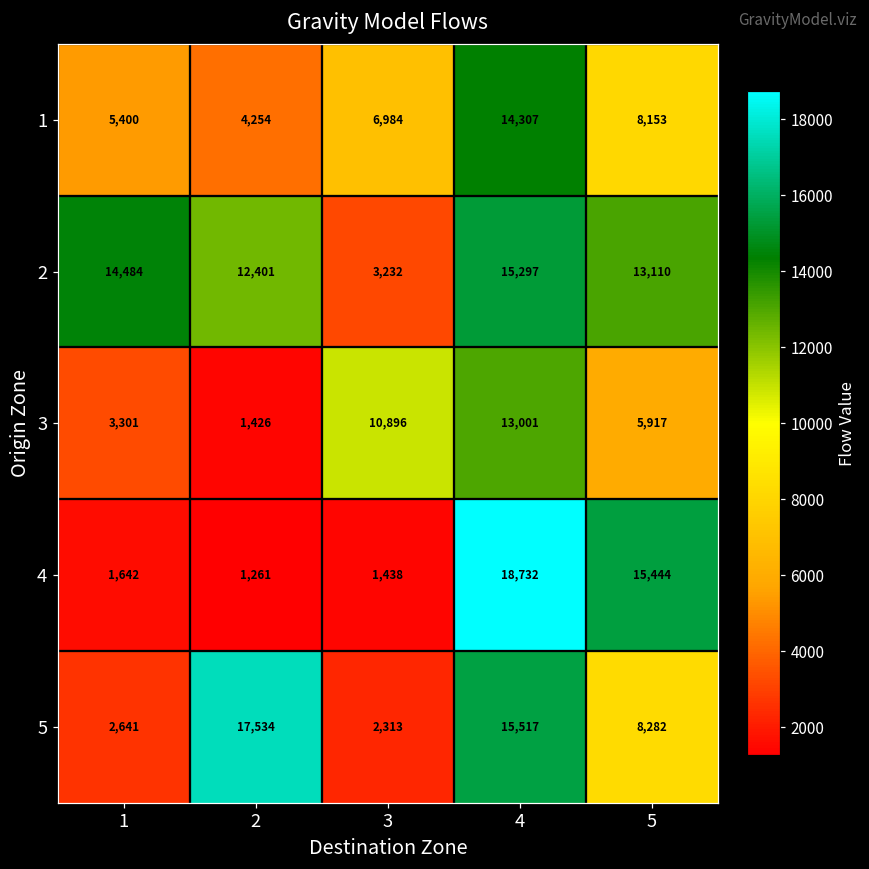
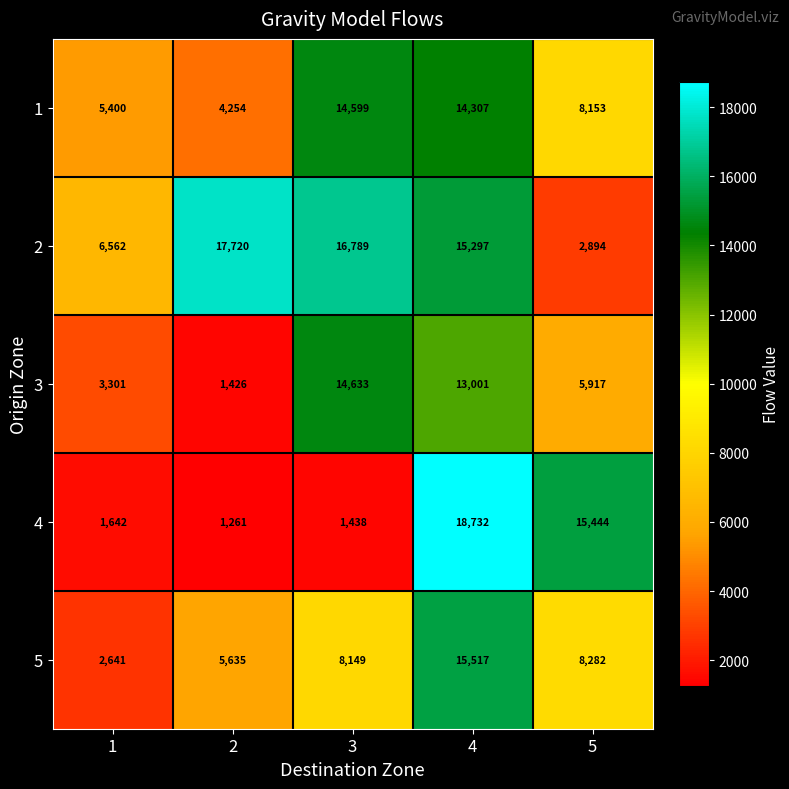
  {
    "1": {
      "1": "5,400",
      "2": "4,254",
-     "3": "6,984",
+     "3": "14,599",
      "4": "14,307",
      "5": "8,153"
    },
    "2": {
-     "1": "14,484",
-     "2": "12,401",
-     "3": "3,232",
+     "1": "6,562",
+     "2": "17,720",
+     "3": "16,789",
      "4": "15,297",
-     "5": "13,110"
+     "5": "2,894"
    },
    "3": {
      "1": "3,301",
      "2": "1,426",
-     "3": "10,896",
+     "3": "14,633",
      "4": "13,001",
      "5": "5,917"
    },
    "4": {
      "1": "1,642",
      "2": "1,261",
      "3": "1,438",
      "4": "18,732",
      "5": "15,444"
    },
    "5": {
      "1": "2,641",
-     "2": "17,534",
-     "3": "2,313",
+     "2": "5,635",
+     "3": "8,149",
      "4": "15,517",
      "5": "8,282"
    }
  }
